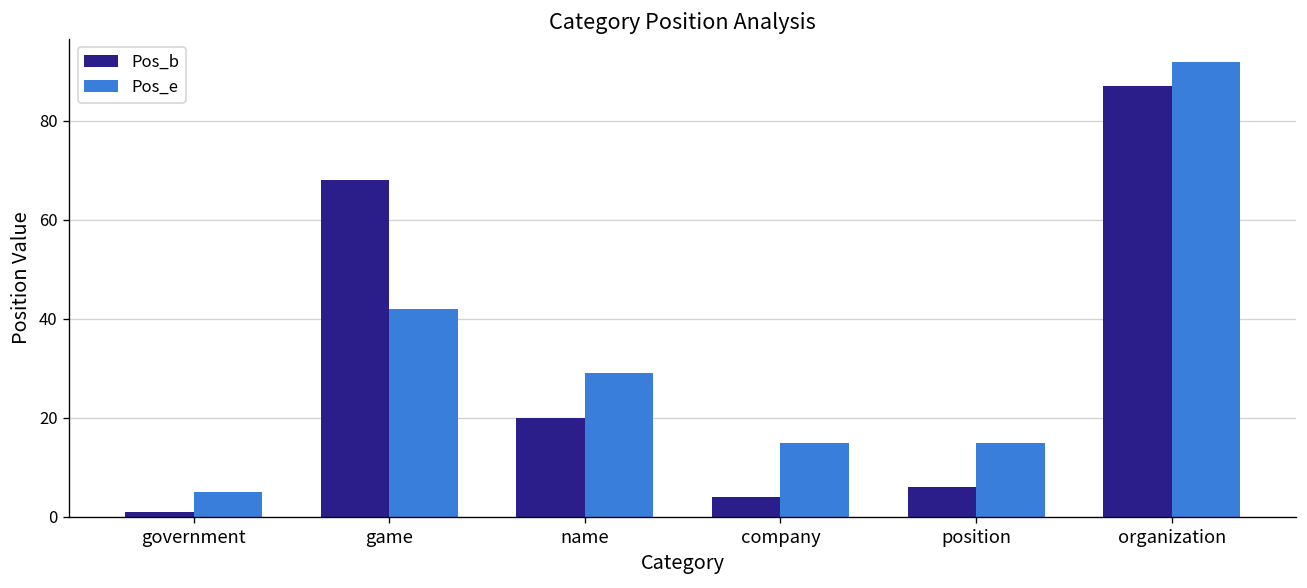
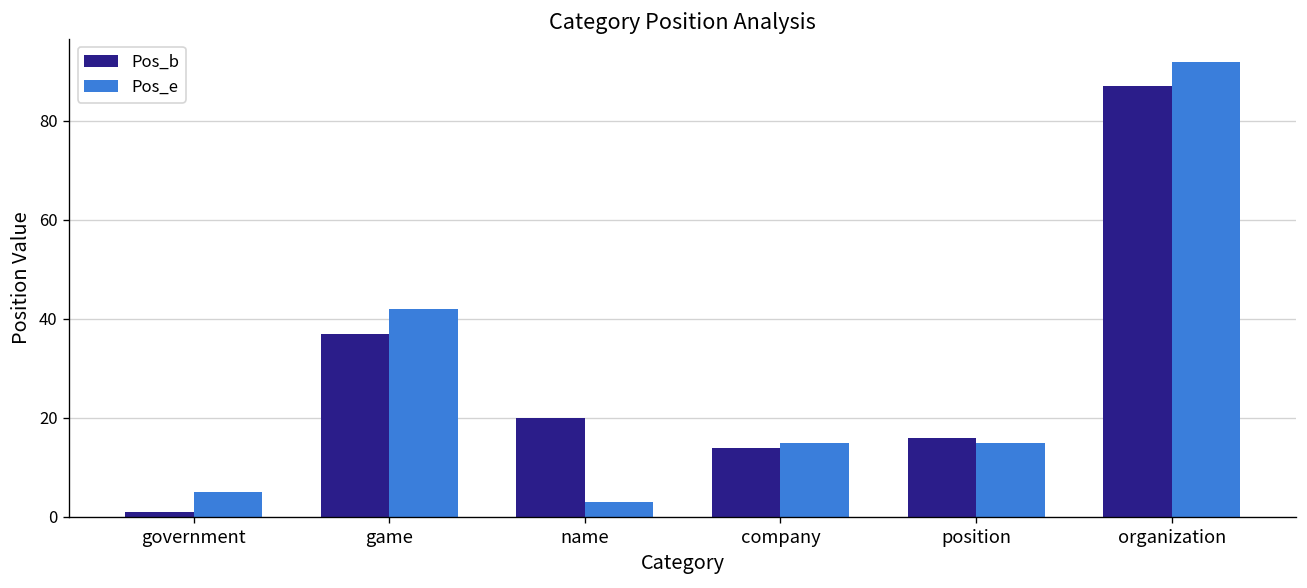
  {
    "Pos_b": {
      "government": 1,
-     "game": 68,
+     "game": 37,
      "name": 20,
-     "company": 4,
-     "position": 6,
+     "company": 14,
+     "position": 16,
      "organization": 87
    },
    "Pos_e": {
      "government": 5,
      "game": 42,
-     "name": 29,
+     "name": 3,
      "company": 15,
      "position": 15,
      "organization": 92
    }
  }
